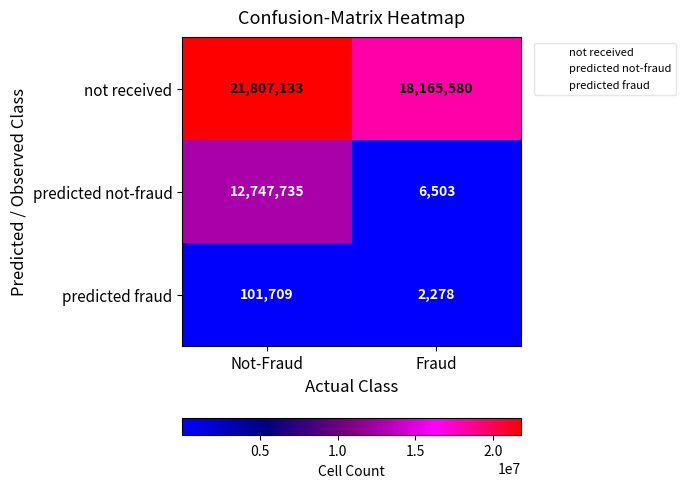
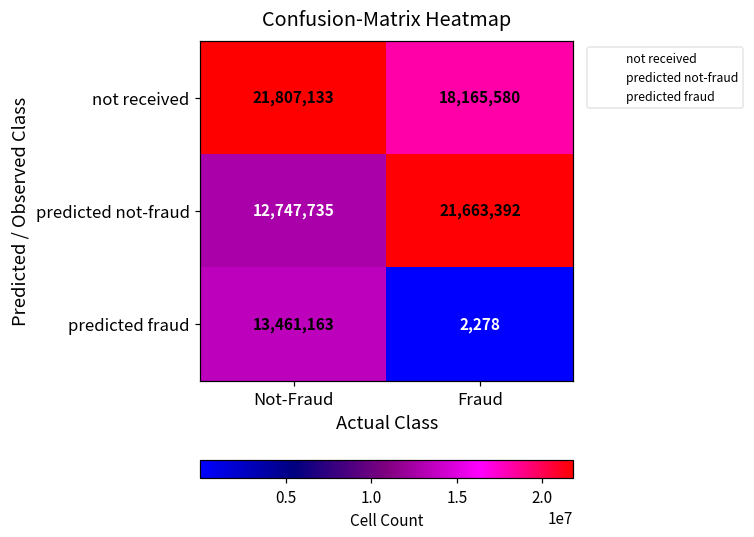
  {
    "not received": {
      "Not-Fraud": "21,807,133",
      "Fraud": "18,165,580"
    },
    "predicted not-fraud": {
      "Not-Fraud": "12,747,735",
-     "Fraud": "6,503"
+     "Fraud": "21,663,392"
    },
    "predicted fraud": {
-     "Not-Fraud": "101,709",
+     "Not-Fraud": "13,461,163",
      "Fraud": "2,278"
    }
  }
